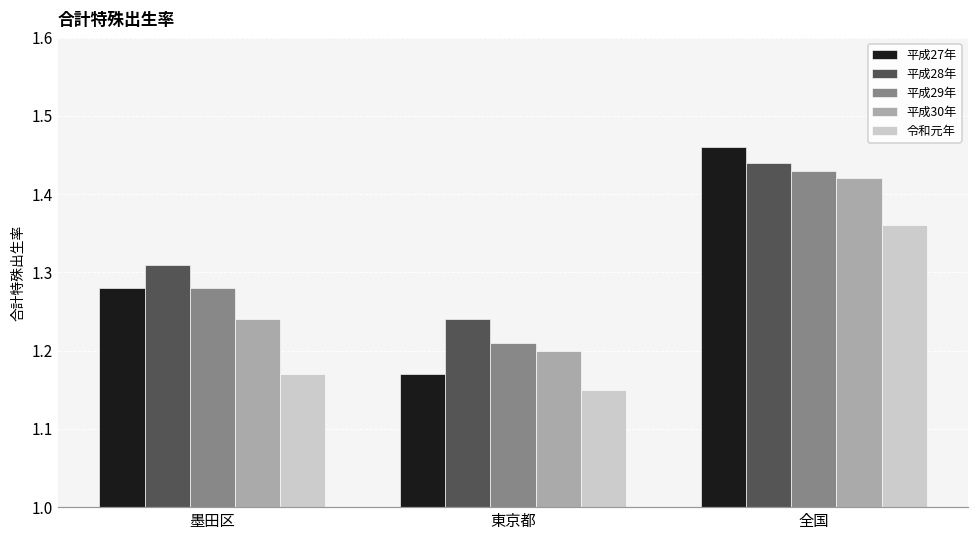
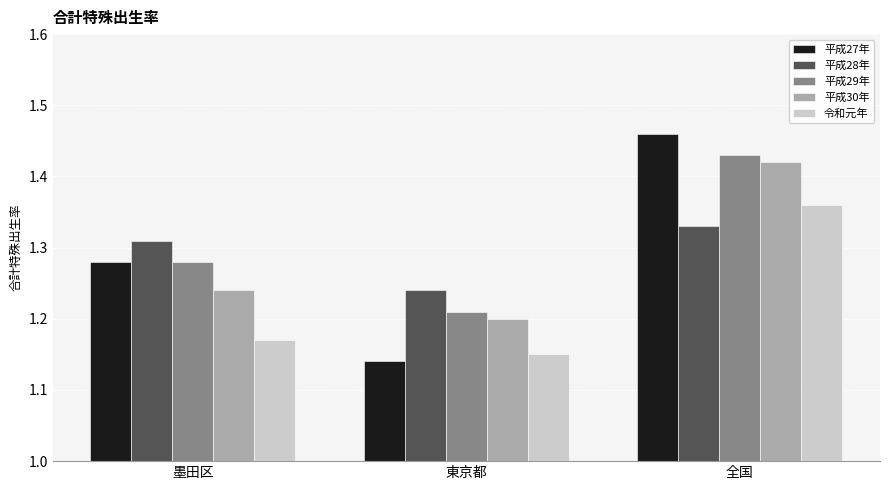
  {
    "平成27年": {
      "墨田区": 1.28,
-     "東京都": 1.17,
+     "東京都": 1.14,
      "全国": 1.46
    },
    "平成28年": {
      "墨田区": 1.31,
      "東京都": 1.24,
-     "全国": 1.44
+     "全国": 1.33
    }
  }
